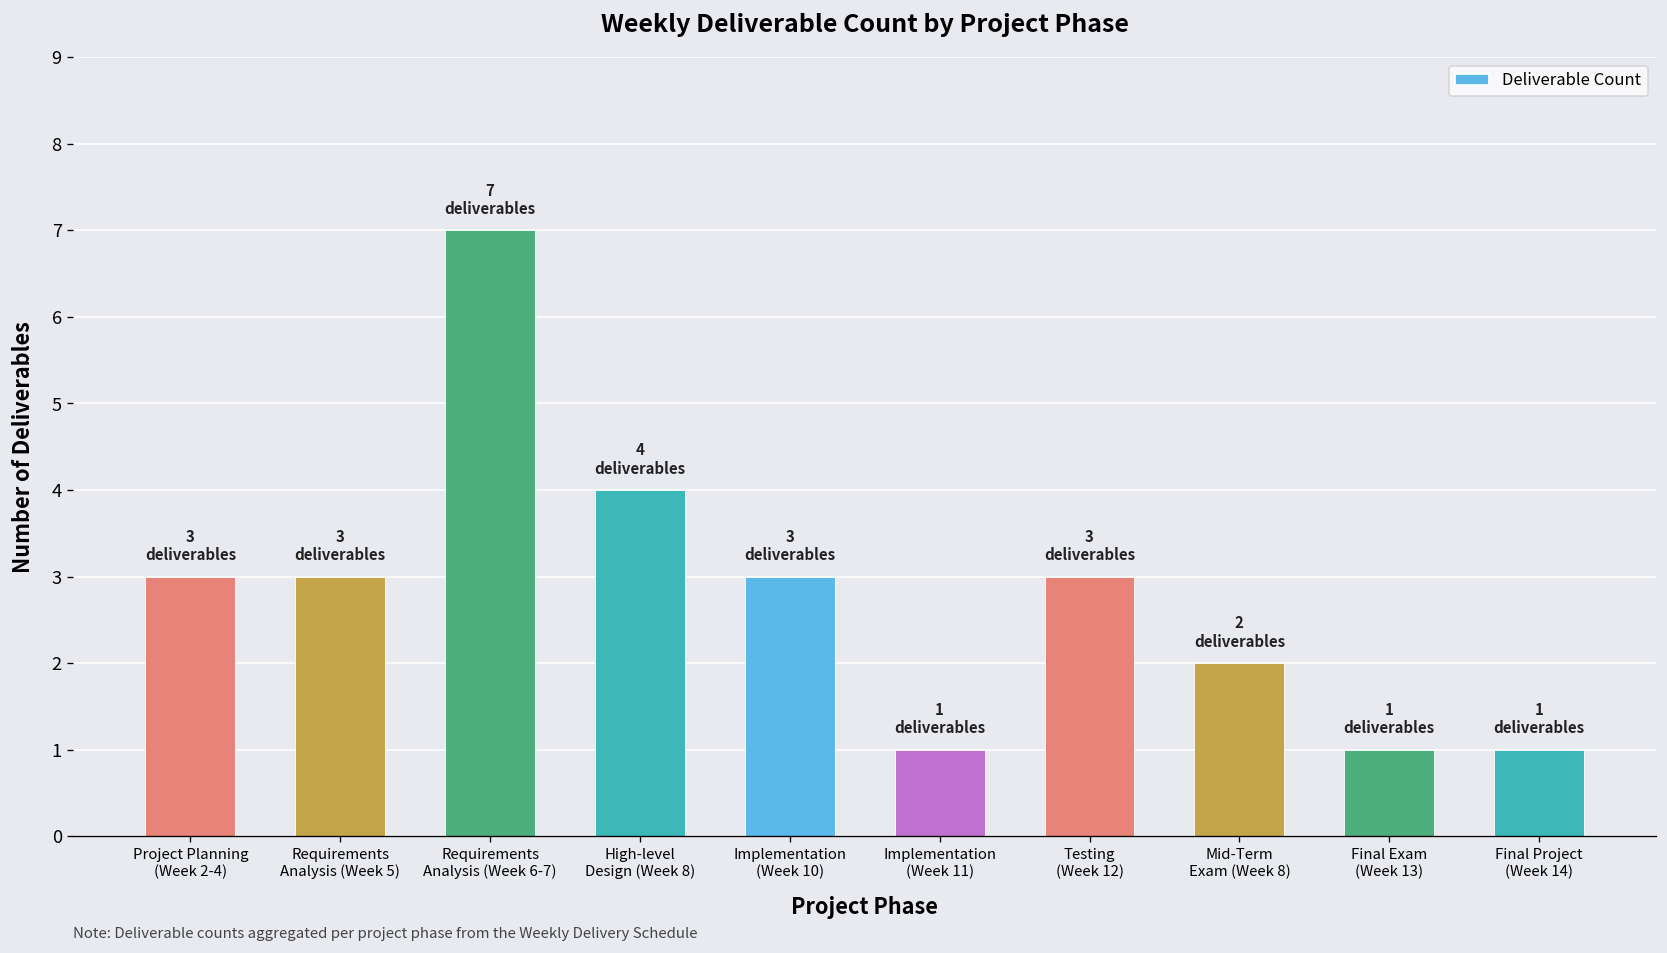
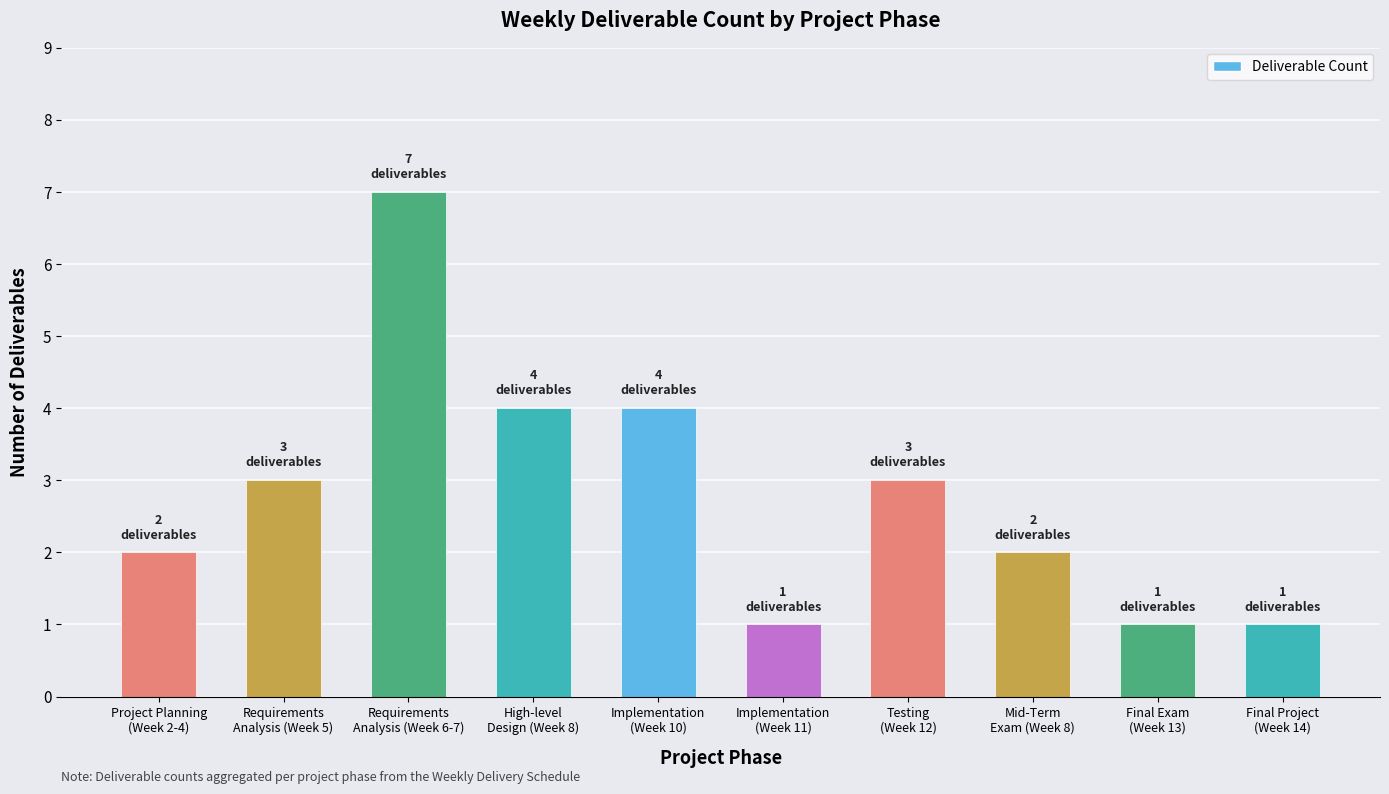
  {
-   "Project Planning (Week 2-4)": 3,
+   "Project Planning (Week 2-4)": 2,
    "Requirements Analysis (Week 5)": 3,
    "Requirements Analysis (Week 6-7)": 7,
    "High-level Design (Week 8)": 4,
-   "Implementation (Week 10)": 3,
+   "Implementation (Week 10)": 4,
    "Implementation (Week 11)": 1,
    "Testing (Week 12)": 3,
    "Mid-Term Exam (Week 8)": 2,
    "Final Exam (Week 13)": 1,
    "Final Project (Week 14)": 1
  }
